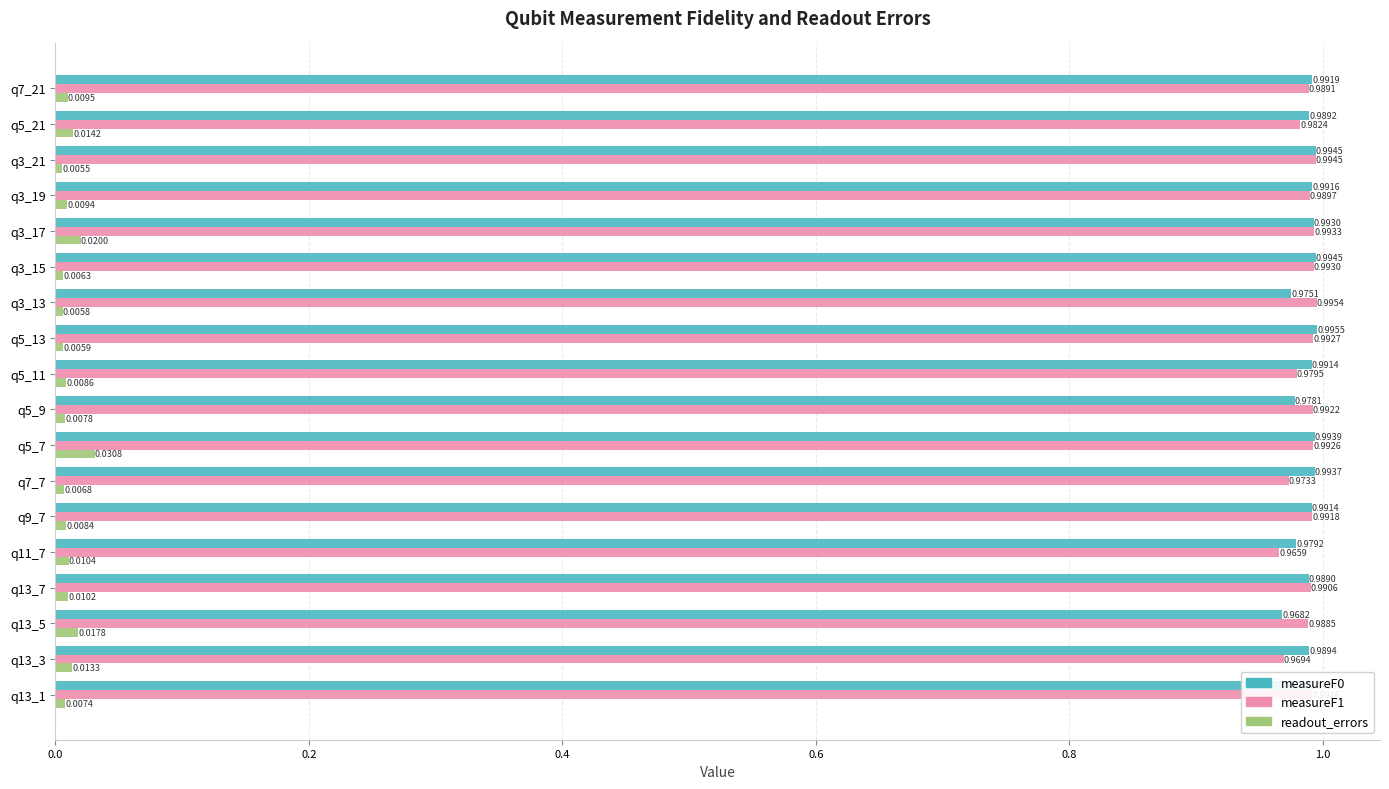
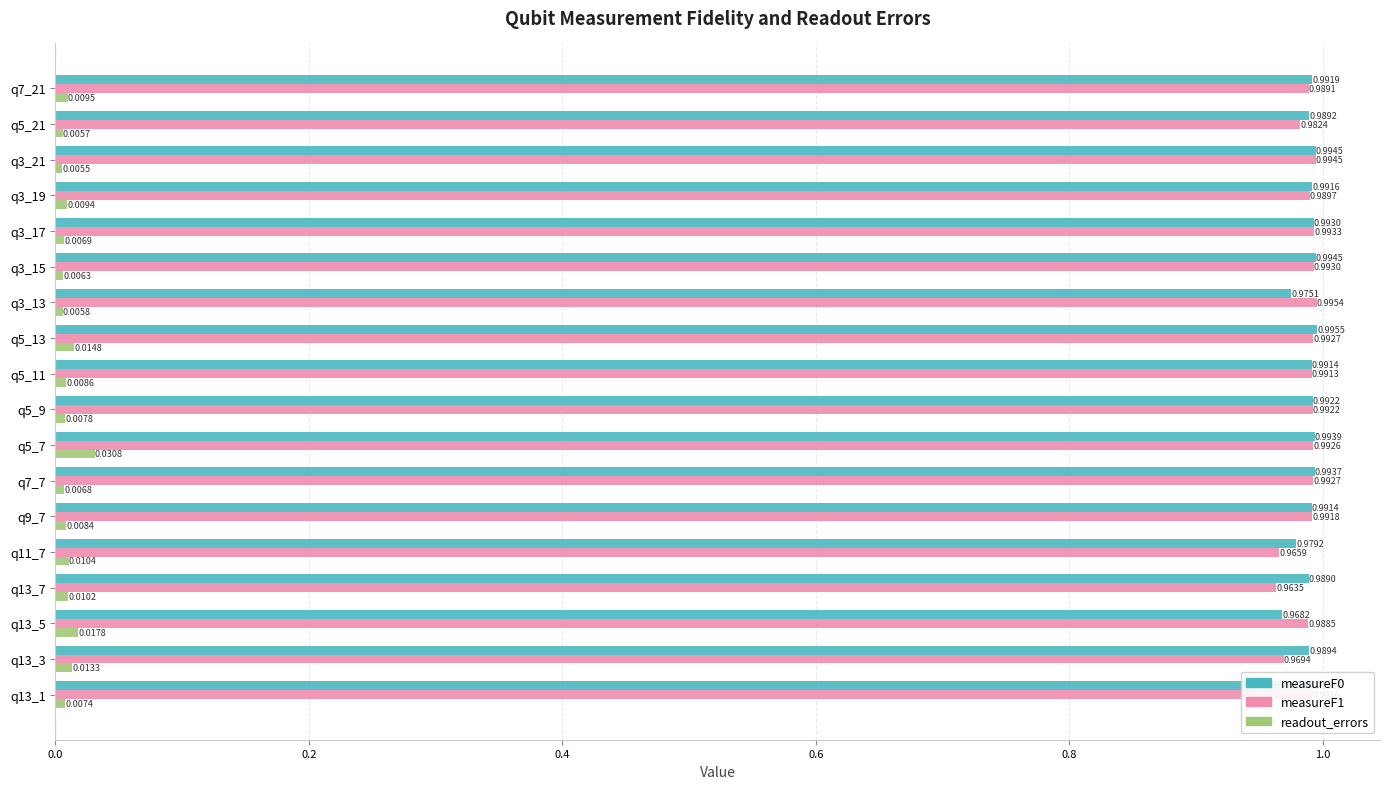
  {
    "measureF0": {
      "q7_21": 0.9919,
      "q5_21": 0.9892,
      "q3_21": 0.9945,
      "q3_19": 0.9916,
      "q3_17": 0.9930,
      "q3_15": 0.9945,
      "q3_13": 0.9751,
      "q5_13": 0.9955,
      "q5_11": 0.9914,
-     "q5_9": 0.9781,
+     "q5_9": 0.9922,
      "q5_7": 0.9939,
      "q7_7": 0.9937,
      "q9_7": 0.9914,
      "q11_7": 0.9792,
      "q13_7": 0.9890,
      "q13_5": 0.9682,
      "q13_3": 0.9894
    },
    "measureF1": {
      "q7_21": 0.9891,
      "q5_21": 0.9824,
      "q3_21": 0.9945,
      "q3_19": 0.9897,
      "q3_17": 0.9933,
      "q3_15": 0.9930,
      "q3_13": 0.9954,
      "q5_13": 0.9927,
-     "q5_11": 0.9795,
+     "q5_11": 0.9913,
      "q5_9": 0.9922,
      "q5_7": 0.9926,
-     "q7_7": 0.9733,
+     "q7_7": 0.9927,
      "q9_7": 0.9918,
      "q11_7": 0.9659,
-     "q13_7": 0.9906,
+     "q13_7": 0.9635,
      "q13_5": 0.9885,
      "q13_3": 0.9694
    },
    "readout_errors": {
      "q7_21": 0.0095,
-     "q5_21": 0.0142,
+     "q5_21": 0.0057,
      "q3_21": 0.0055,
      "q3_19": 0.0094,
-     "q3_17": 0.0200,
+     "q3_17": 0.0069,
      "q3_15": 0.0063,
      "q3_13": 0.0058,
-     "q5_13": 0.0059,
+     "q5_13": 0.0148,
      "q5_11": 0.0086,
      "q5_9": 0.0078,
      "q5_7": 0.0308,
      "q7_7": 0.0068,
      "q9_7": 0.0084,
      "q11_7": 0.0104,
      "q13_7": 0.0102,
      "q13_5": 0.0178,
      "q13_3": 0.0133,
      "q13_1": 0.0074
    }
  }
